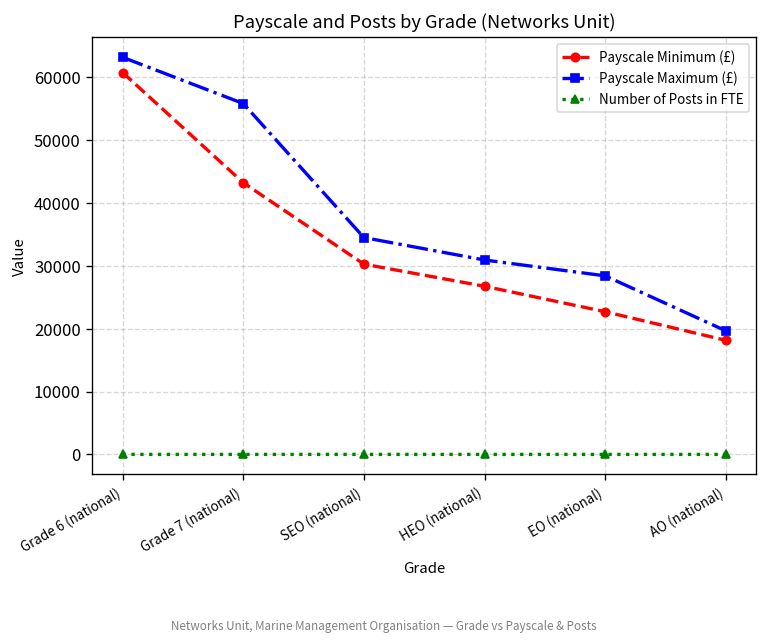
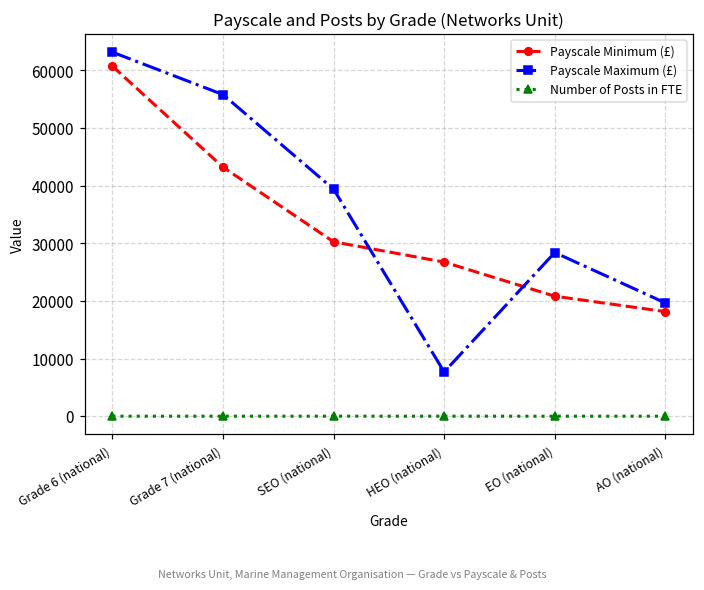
  {
    "Payscale Minimum (£)": {
      "Grade 6 (national)": 61000,
      "Grade 7 (national)": 43000,
      "SEO (national)": 30000,
      "HEO (national)": 27000,
-     "EO (national)": 23000,
+     "EO (national)": 21000,
      "AO (national)": 18000
    },
    "Payscale Maximum (£)": {
      "Grade 6 (national)": 63000,
      "Grade 7 (national)": 56000,
-     "SEO (national)": 34000,
-     "HEO (national)": 31000,
+     "SEO (national)": 39000,
+     "HEO (national)": 8000,
      "EO (national)": 28000,
      "AO (national)": 20000
    },
    "Number of Posts in FTE": {
      "Grade 6 (national)": 0,
      "Grade 7 (national)": 0,
      "SEO (national)": 0,
      "HEO (national)": 0,
      "EO (national)": 0,
      "AO (national)": 0
    }
  }
